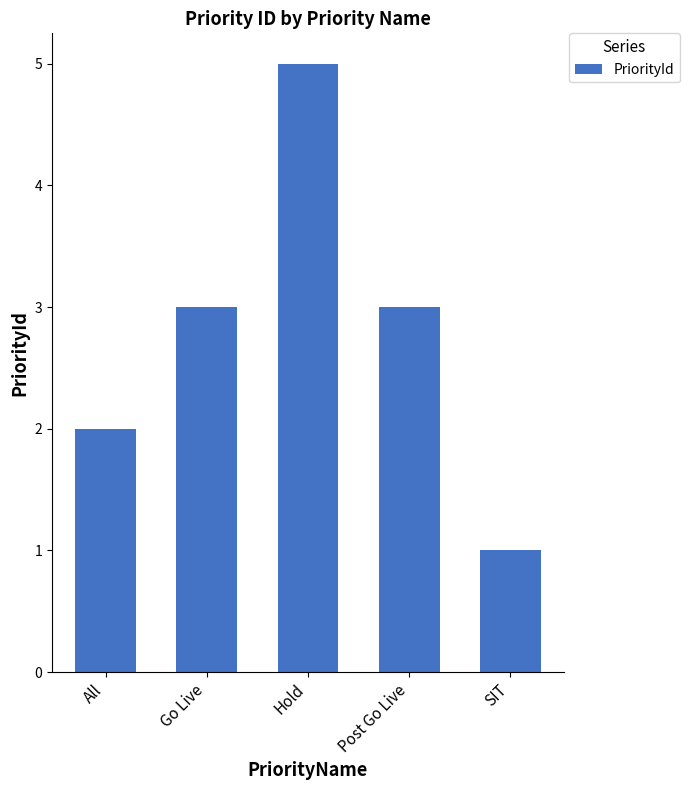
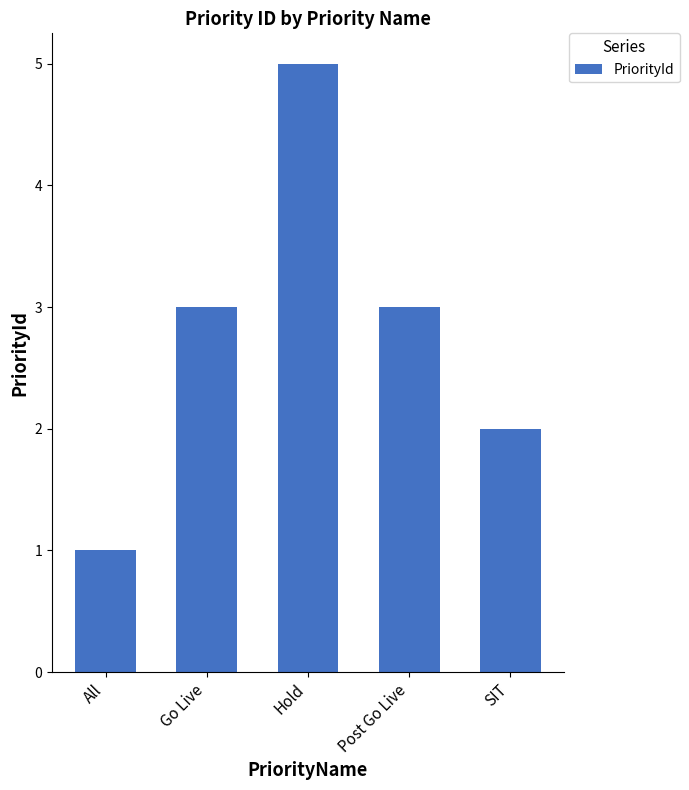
  {
-   "All": 2,
+   "All": 1,
    "Go Live": 3,
    "Hold": 5,
    "Post Go Live": 3,
-   "SIT": 1
+   "SIT": 2
  }
